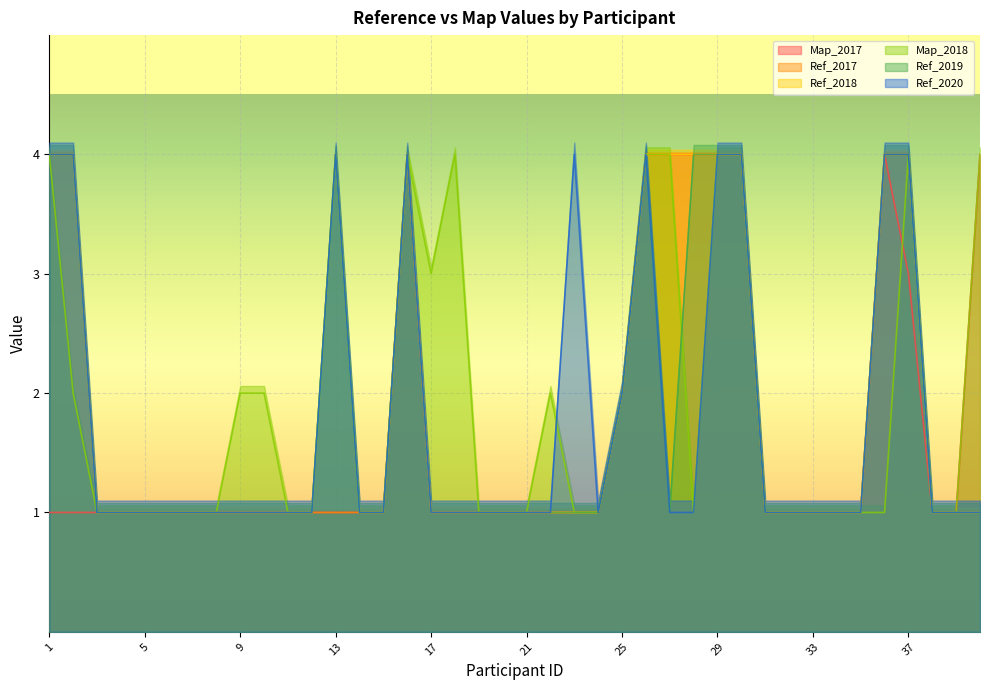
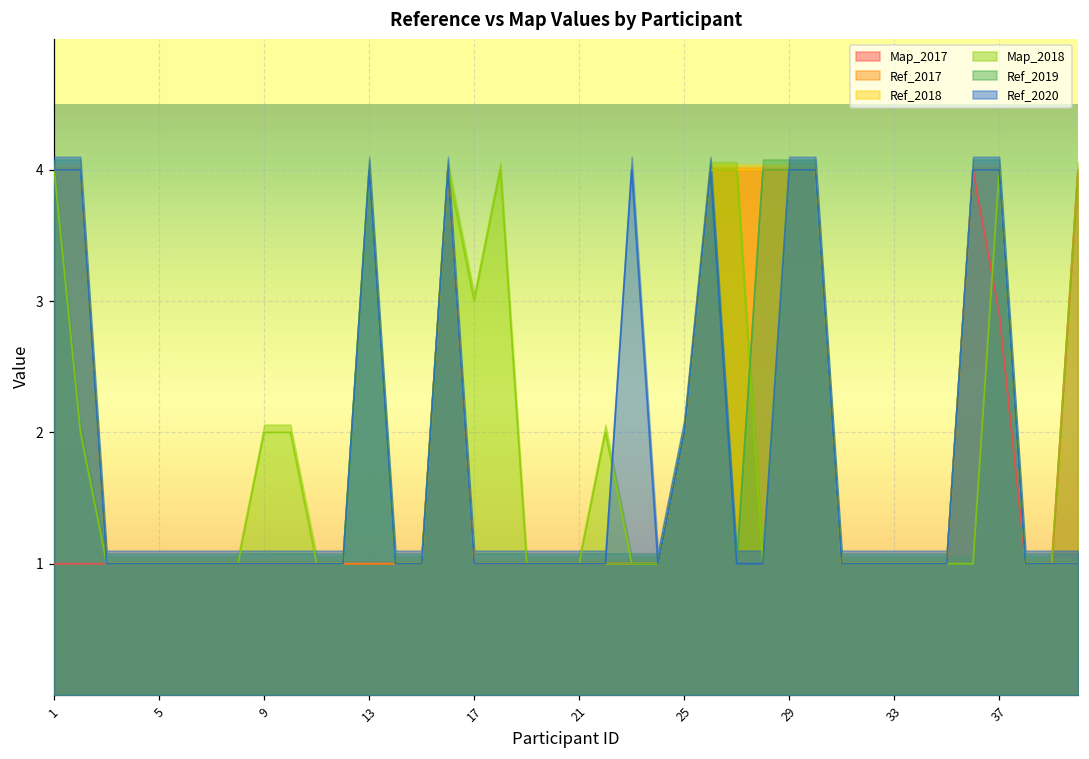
  {
    "Map_2017": {
      "1": 1.0,
-     "37": 3.0
+     "37": 2.9
    }
  }
